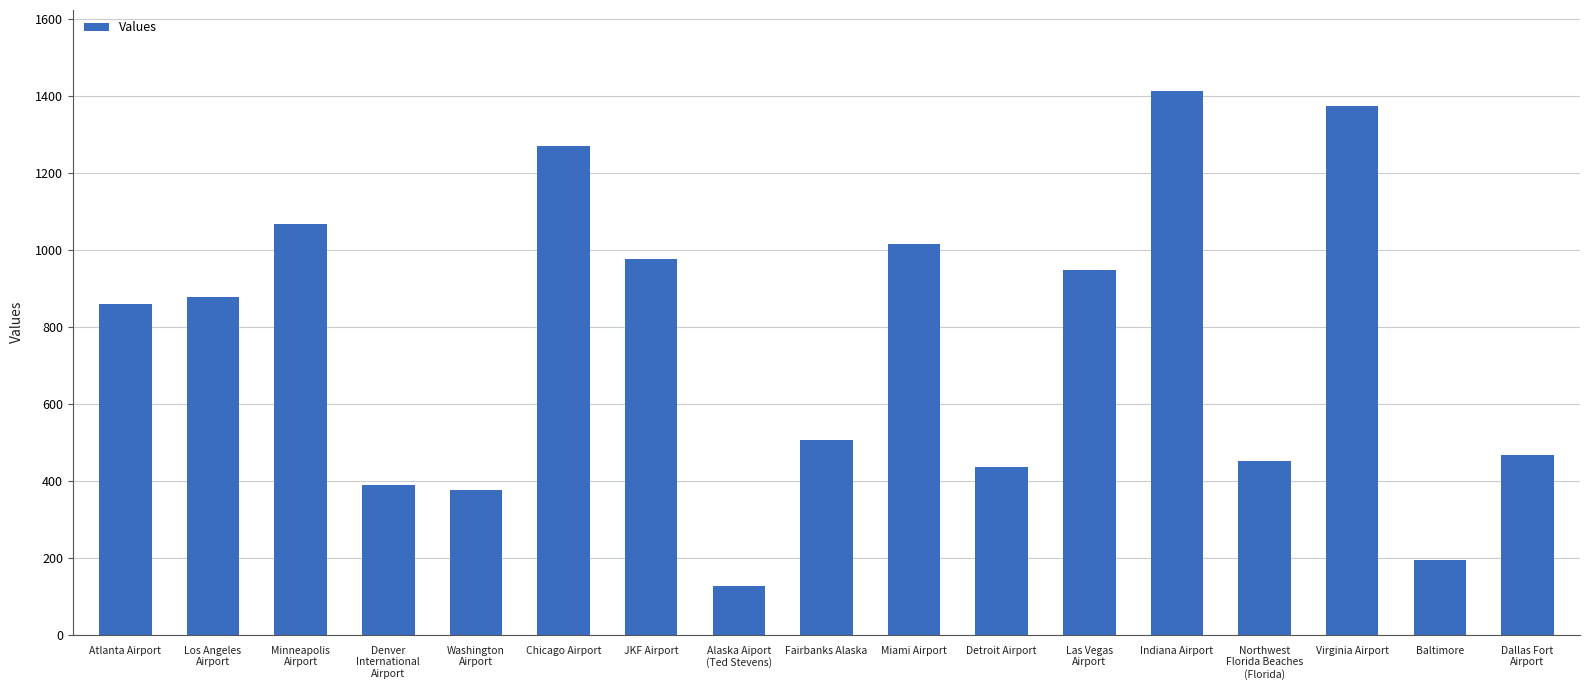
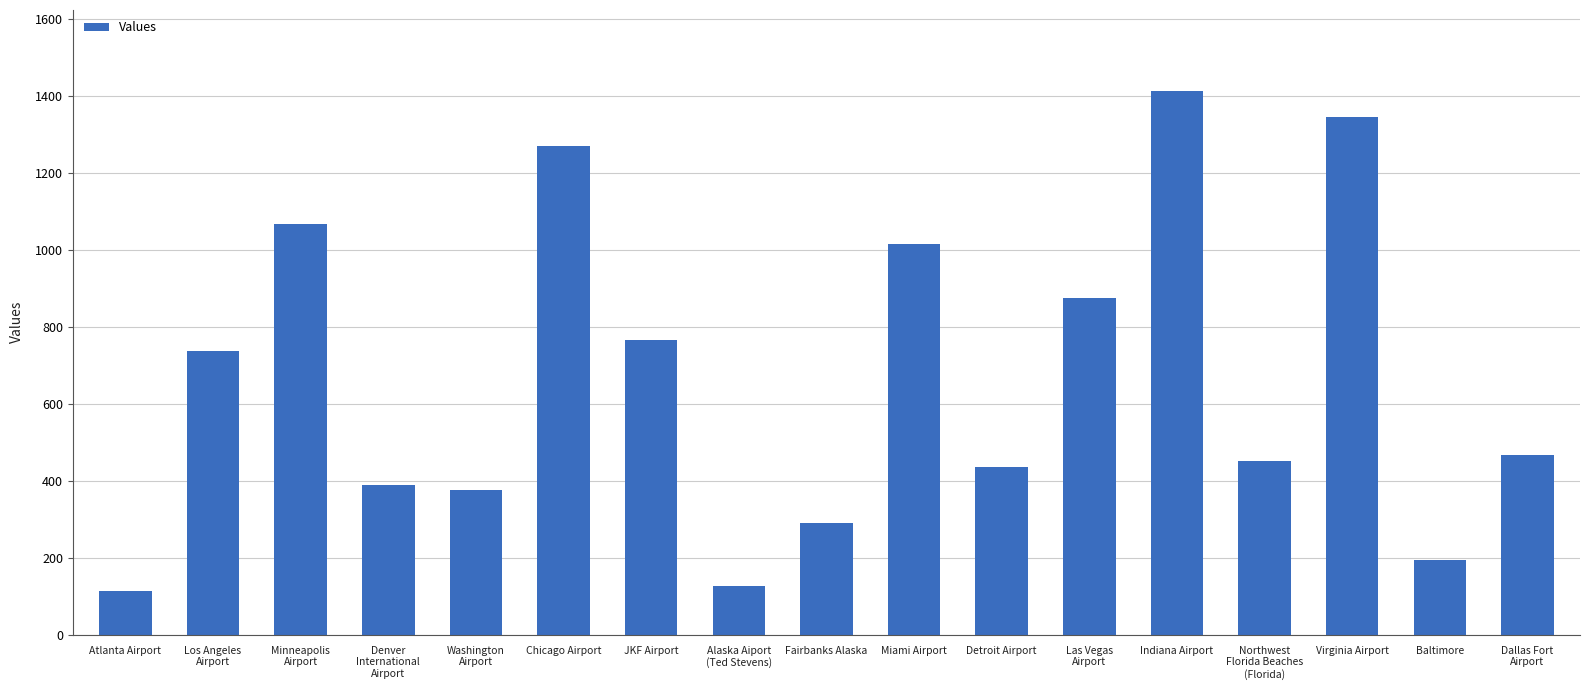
  {
-   "Atlanta Airport": 860,
-   "Los Angeles Airport": 880,
+   "Atlanta Airport": 110,
+   "Los Angeles Airport": 740,
    "Minneapolis Airport": 1070,
    "Denver International Airport": 390,
    "Washington Airport": 380,
    "Chicago Airport": 1270,
-   "JKF Airport": 980,
+   "JKF Airport": 770,
    "Alaska Aiport (Ted Stevens)": 130,
-   "Fairbanks Alaska": 510,
+   "Fairbanks Alaska": 290,
    "Miami Airport": 1020,
    "Detroit Airport": 440,
-   "Las Vegas Airport": 950,
+   "Las Vegas Airport": 880,
    "Indiana Airport": 1410,
    "Northwest Florida Beaches (Florida)": 450,
-   "Virginia Airport": 1370,
+   "Virginia Airport": 1340,
    "Baltimore": 190,
    "Dallas Fort Airport": 470
  }
